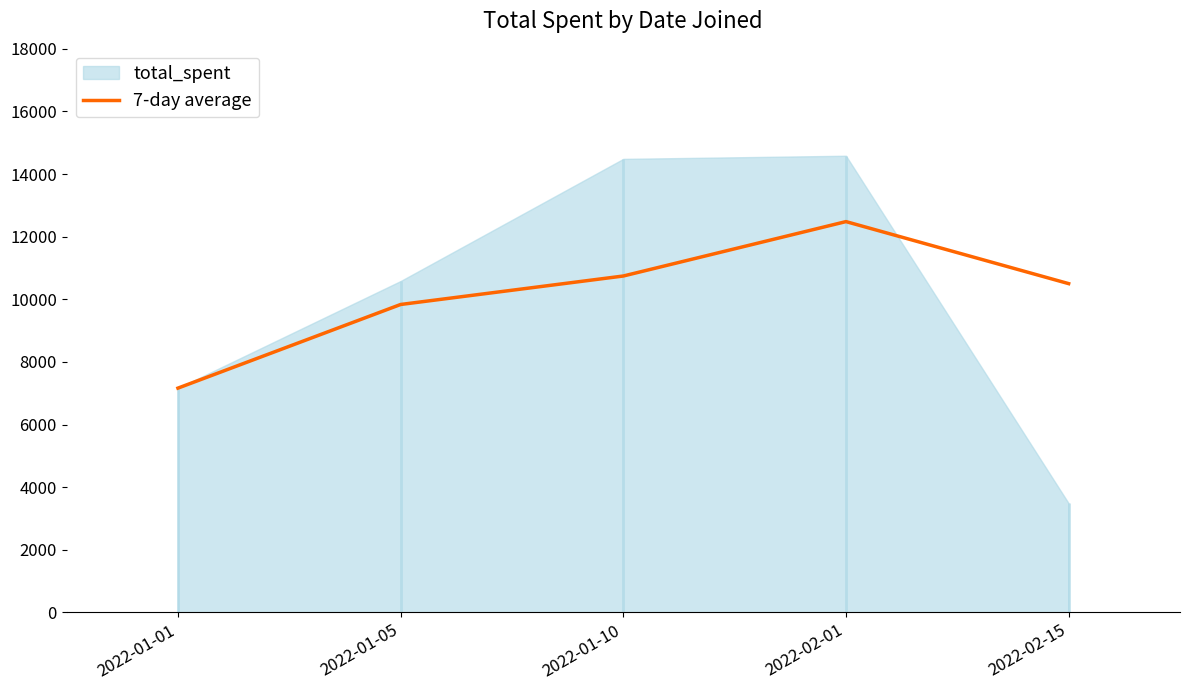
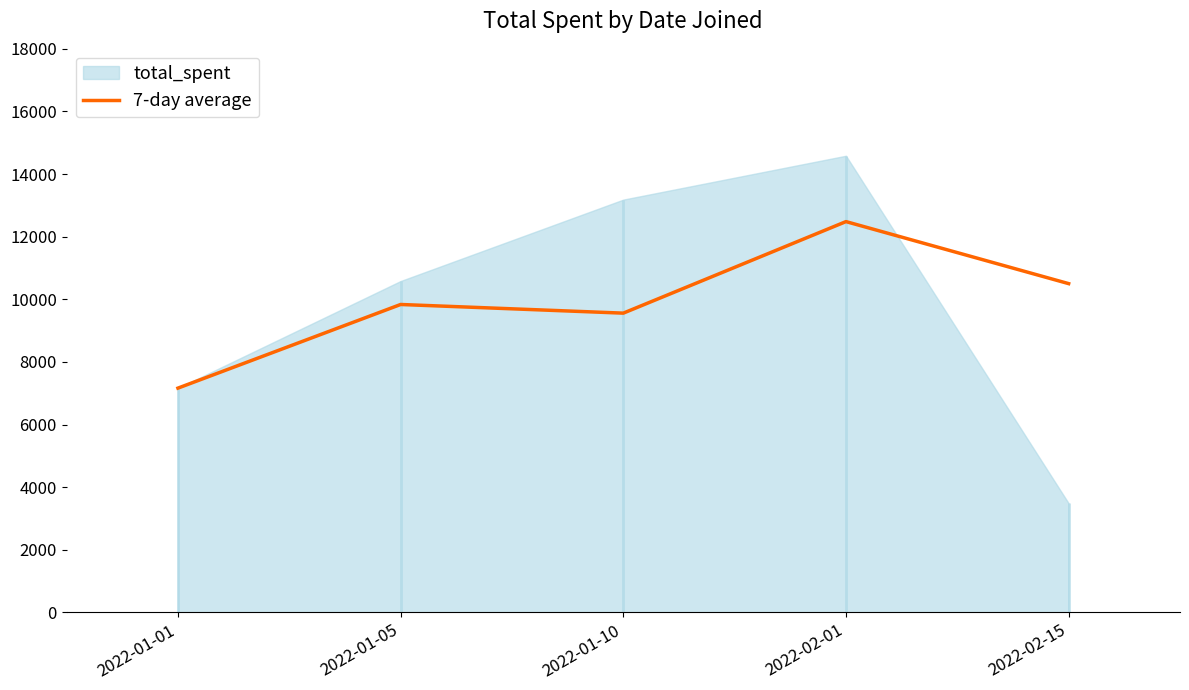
  {
    "7-day average": {
      "2022-01-05": 9800,
-     "2022-01-10": 10700,
+     "2022-01-10": 9600,
      "2022-02-01": 12500,
      "2022-02-15": 10500
    },
    "total_spent": {
      "2022-01-05": 10600,
-     "2022-01-10": 14500,
+     "2022-01-10": 13200,
      "2022-02-01": 14600,
      "2022-02-15": 3500
    }
  }
